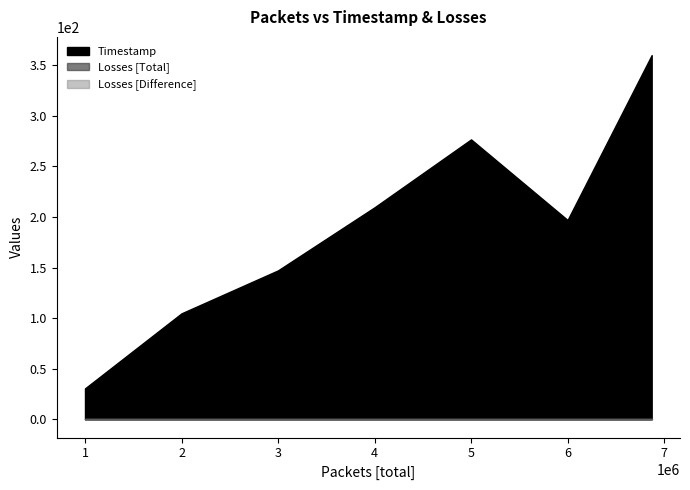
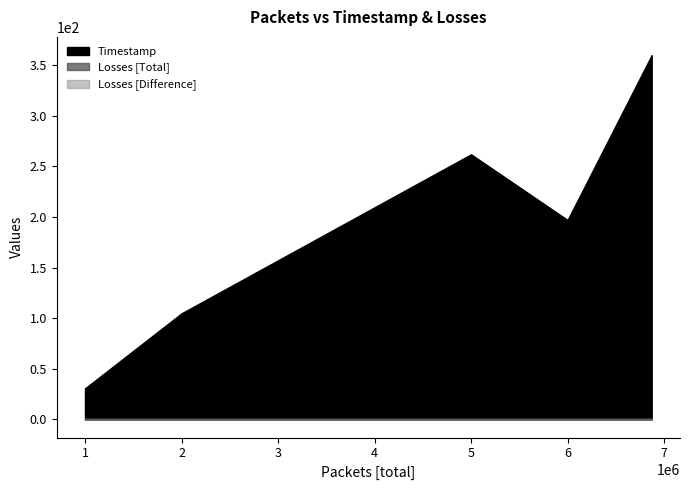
  {
    "Timestamp": {
      "1": 31,
      "2": 105,
-     "3": 147,
+     "3": 157,
      "4": 210,
-     "5": 277,
+     "5": 262,
      "6": 197
    },
    "Losses [Difference]": {
      "1": 0,
      "2": 0,
      "3": 0,
      "4": 0,
      "5": 0,
      "6": 0
    }
  }
